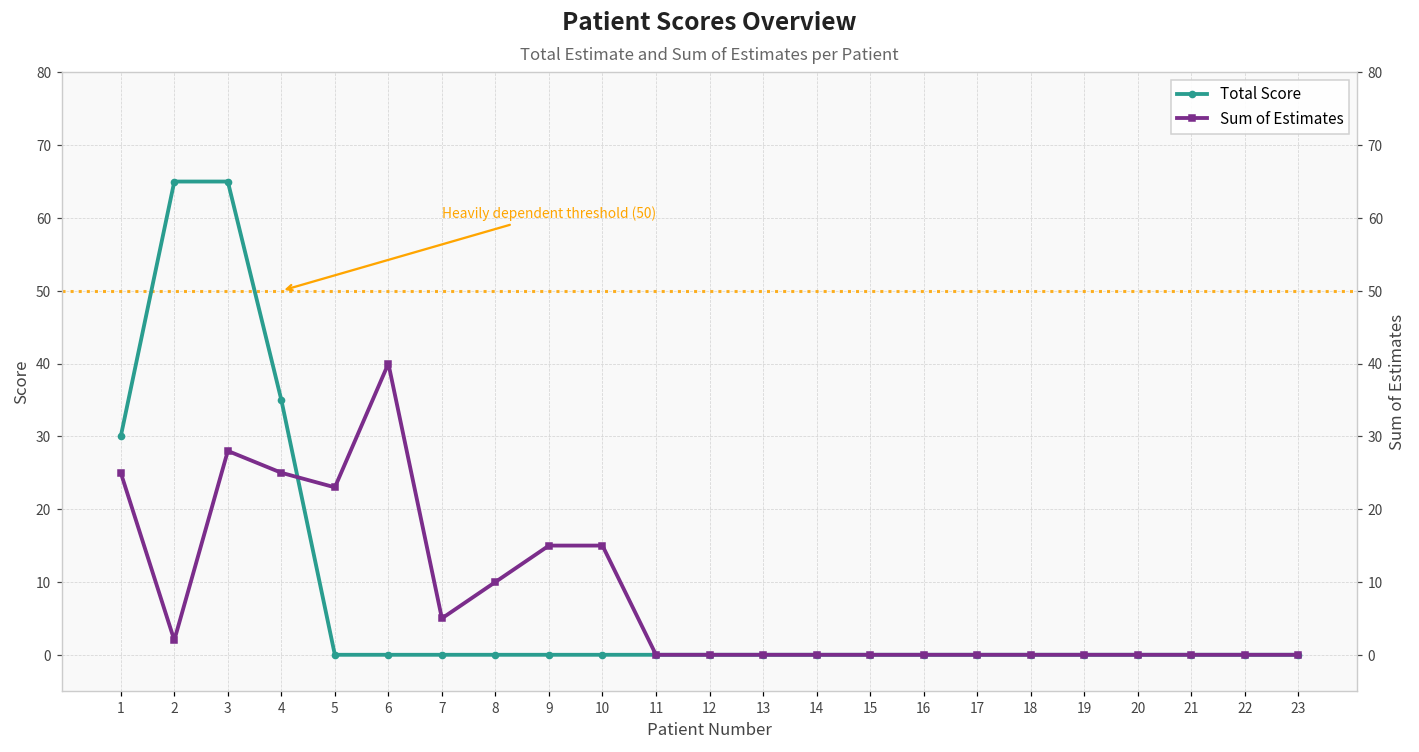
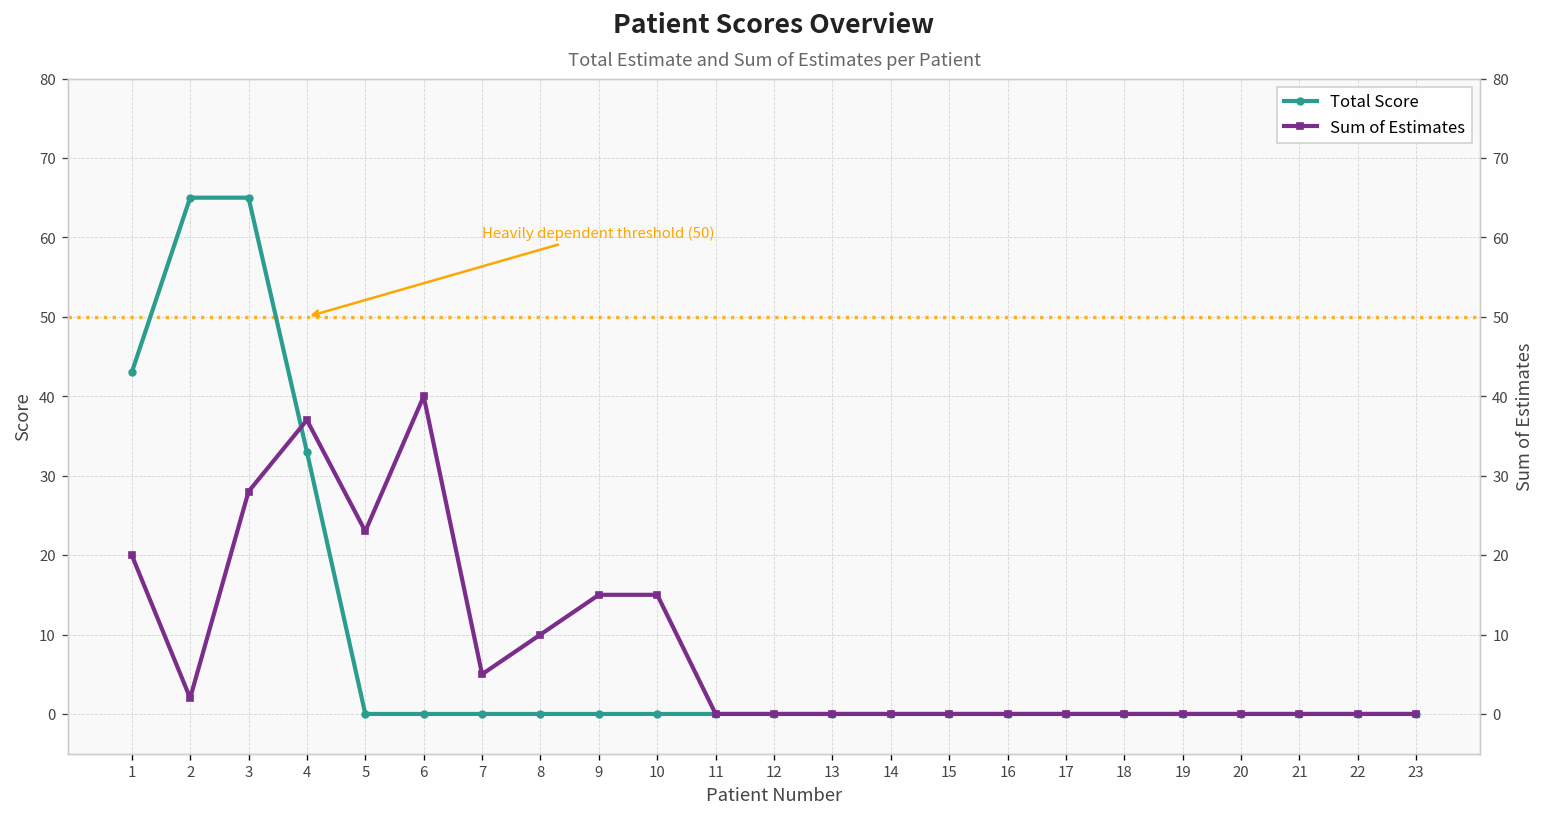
  {
    "Total Score": {
-     "1": 30,
+     "1": 43,
      "2": 65,
      "3": 65,
-     "4": 35,
+     "4": 33,
      "5": 0,
      "6": 0,
      "7": 0,
      "8": 0,
      "9": 0,
      "10": 0,
      "11": 0,
      "12": 0,
      "13": 0,
      "14": 0,
      "15": 0,
      "16": 0,
      "17": 0,
      "18": 0,
      "19": 0,
      "20": 0,
      "21": 0,
      "22": 0,
      "23": 0
    },
    "Sum of Estimates": {
-     "1": 25,
+     "1": 20,
      "2": 2,
      "3": 28,
-     "4": 25,
+     "4": 37,
      "5": 23,
      "6": 40,
      "7": 5,
      "8": 10,
      "9": 15,
      "10": 15,
      "11": 0,
      "12": 0,
      "13": 0,
      "14": 0,
      "15": 0,
      "16": 0,
      "17": 0,
      "18": 0,
      "19": 0,
      "20": 0,
      "21": 0,
      "22": 0,
      "23": 0
    }
  }
